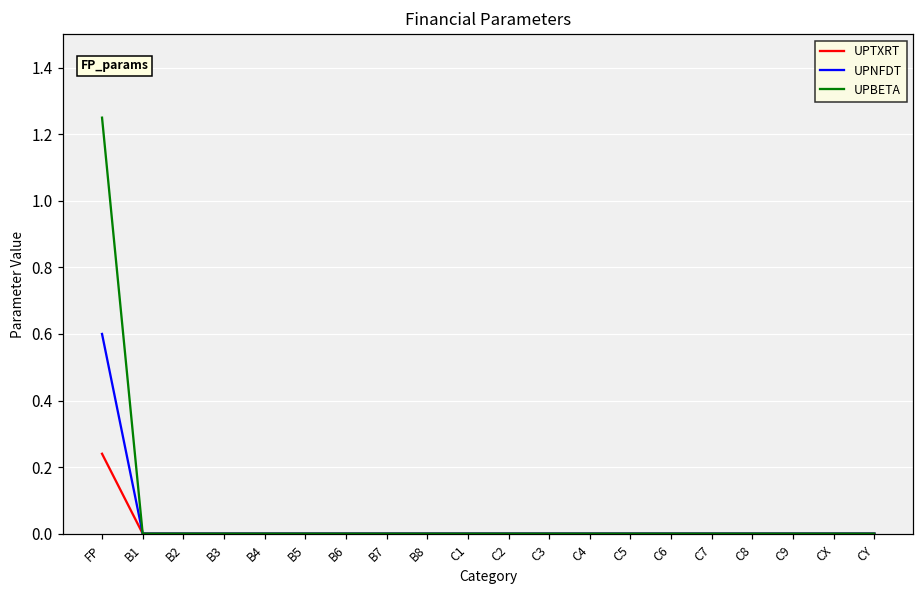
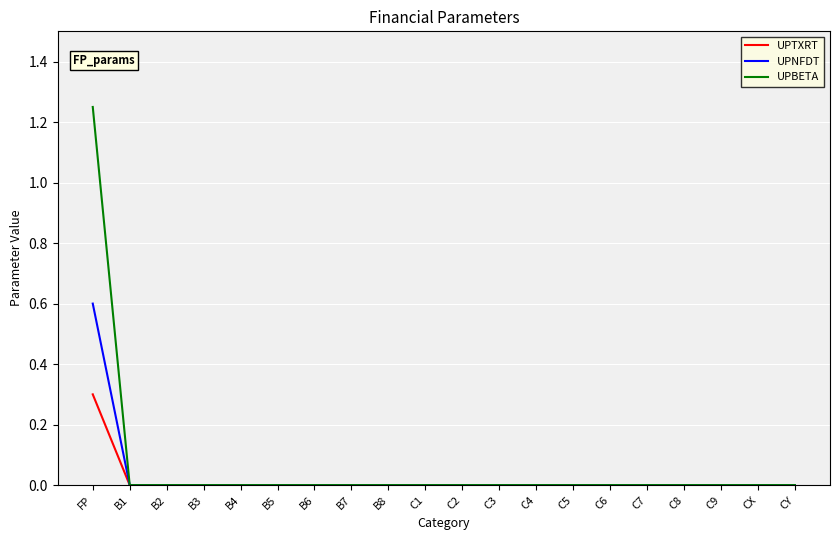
  {
    "UPTXRT": {
-     "FP": 0.24
+     "FP": 0.30
    },
    "UPNFDT": {
      "FP": 0.60
    },
    "UPBETA": {
      "FP": 1.25
    }
  }
